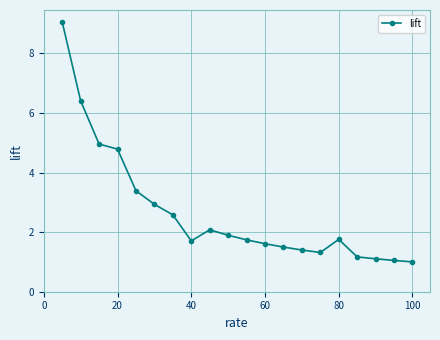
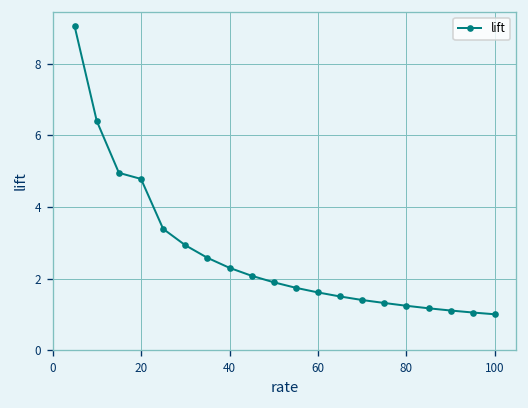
  {
    "20": 4.8,
-   "40": 1.7,
+   "40": 2.3,
    "60": 1.6,
-   "80": 1.8,
+   "80": 1.2,
    "100": 1.0
  }
